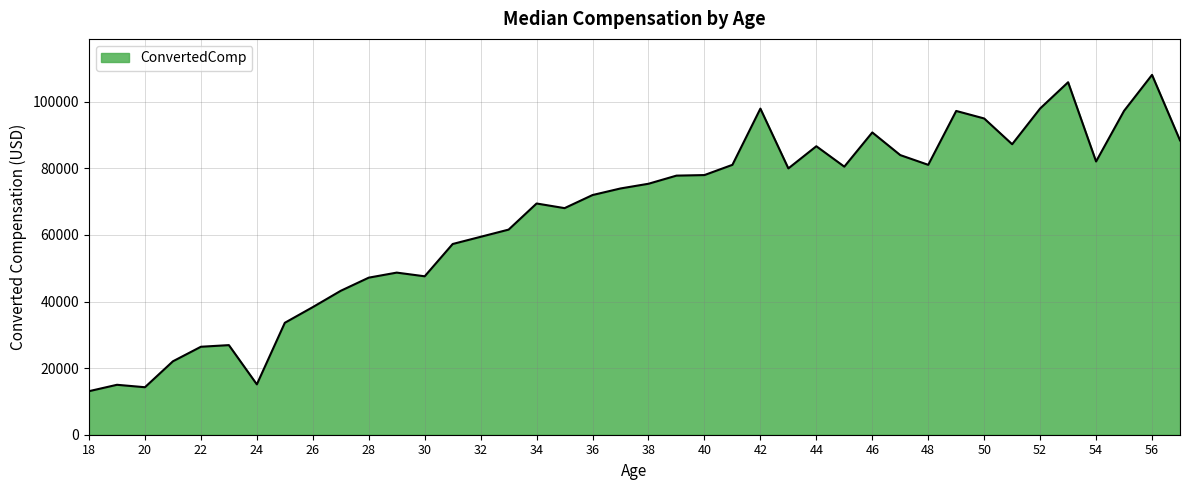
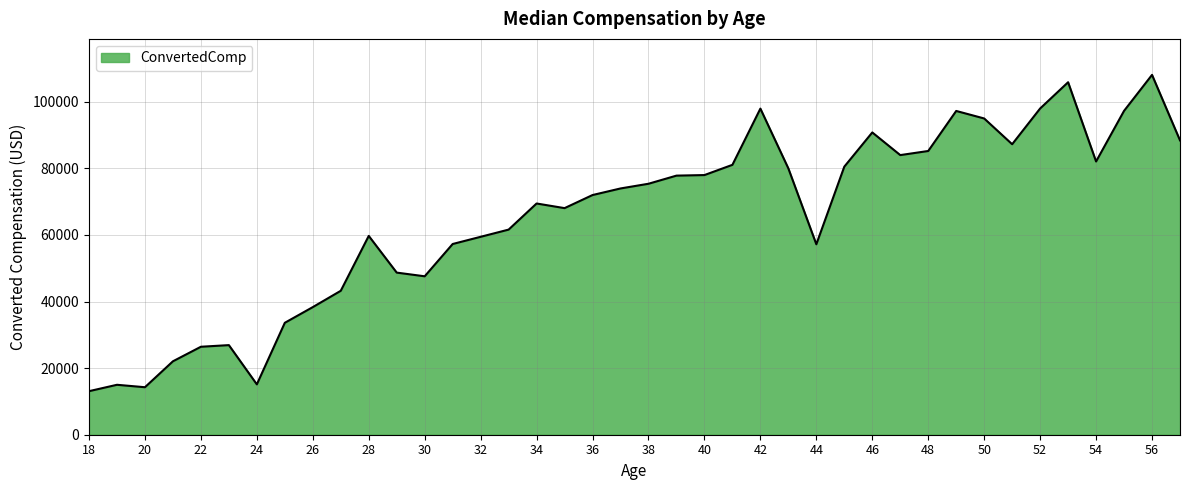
  {
    "18": 13000,
    "20": 14000,
    "22": 26000,
    "24": 15000,
    "26": 38000,
-   "28": 47000,
+   "28": 60000,
    "30": 48000,
    "32": 59000,
    "34": 69000,
    "36": 72000,
    "38": 75000,
    "40": 78000,
    "42": 98000,
-   "44": 87000,
+   "44": 57000,
    "46": 91000,
-   "48": 81000,
+   "48": 85000,
    "50": 95000,
    "52": 98000,
    "54": 82000,
    "56": 108000
  }
